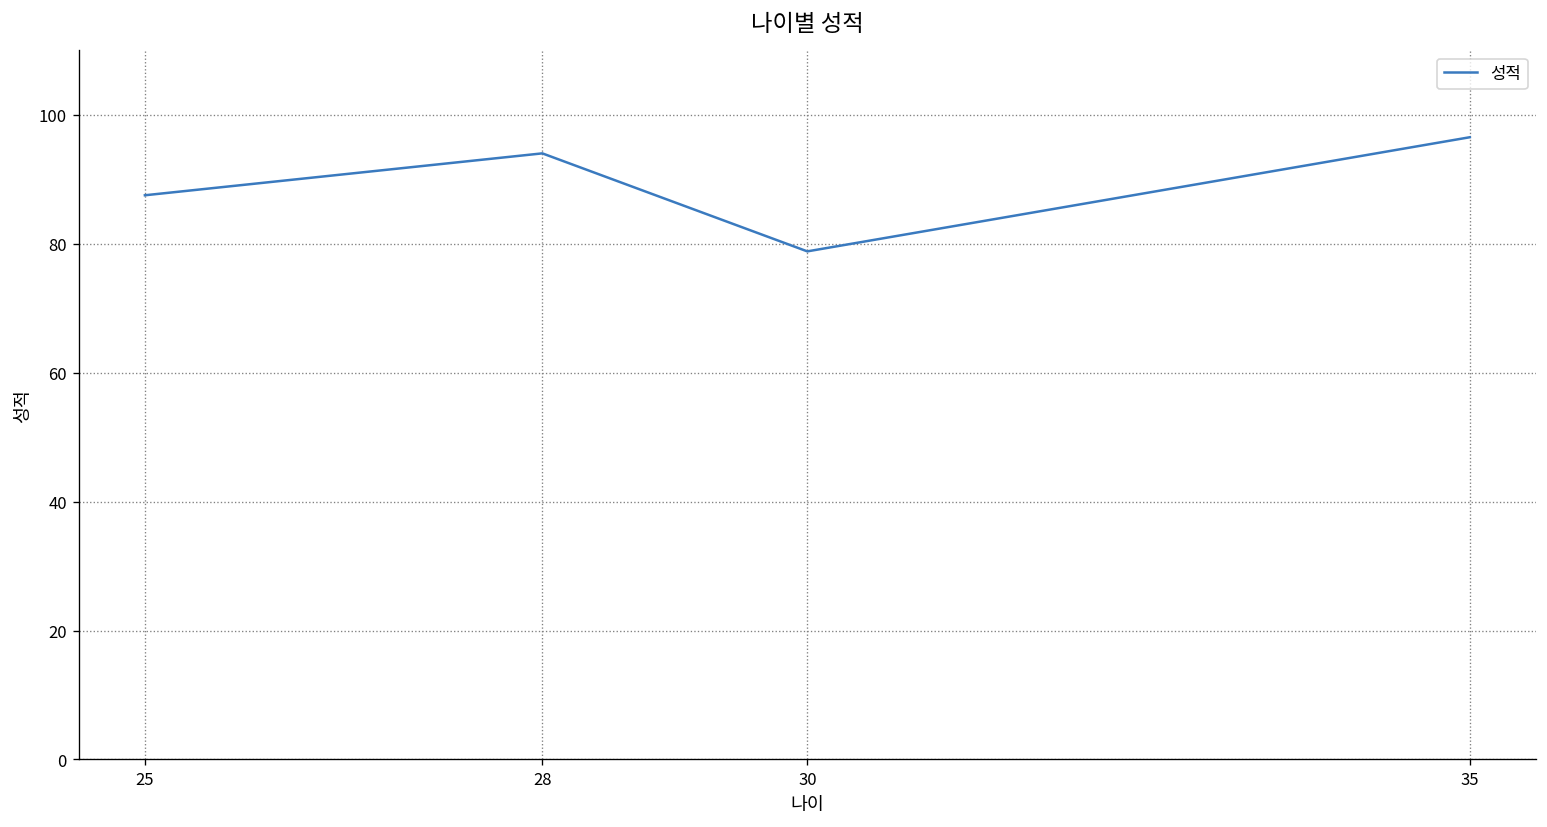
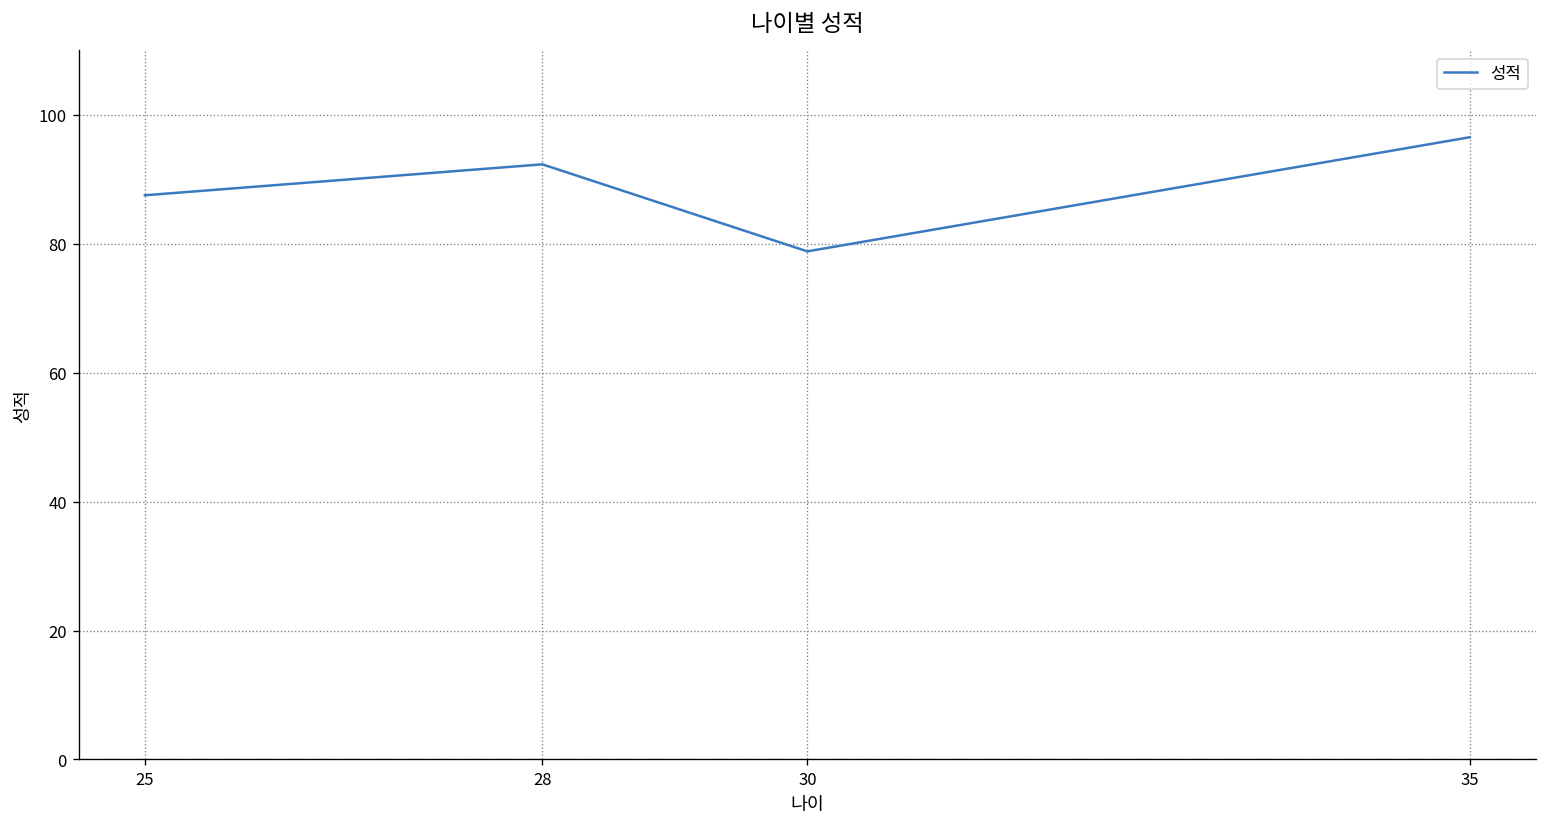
  {
    "25": 88,
-   "28": 94,
+   "28": 92,
    "30": 79,
    "35": 97
  }
